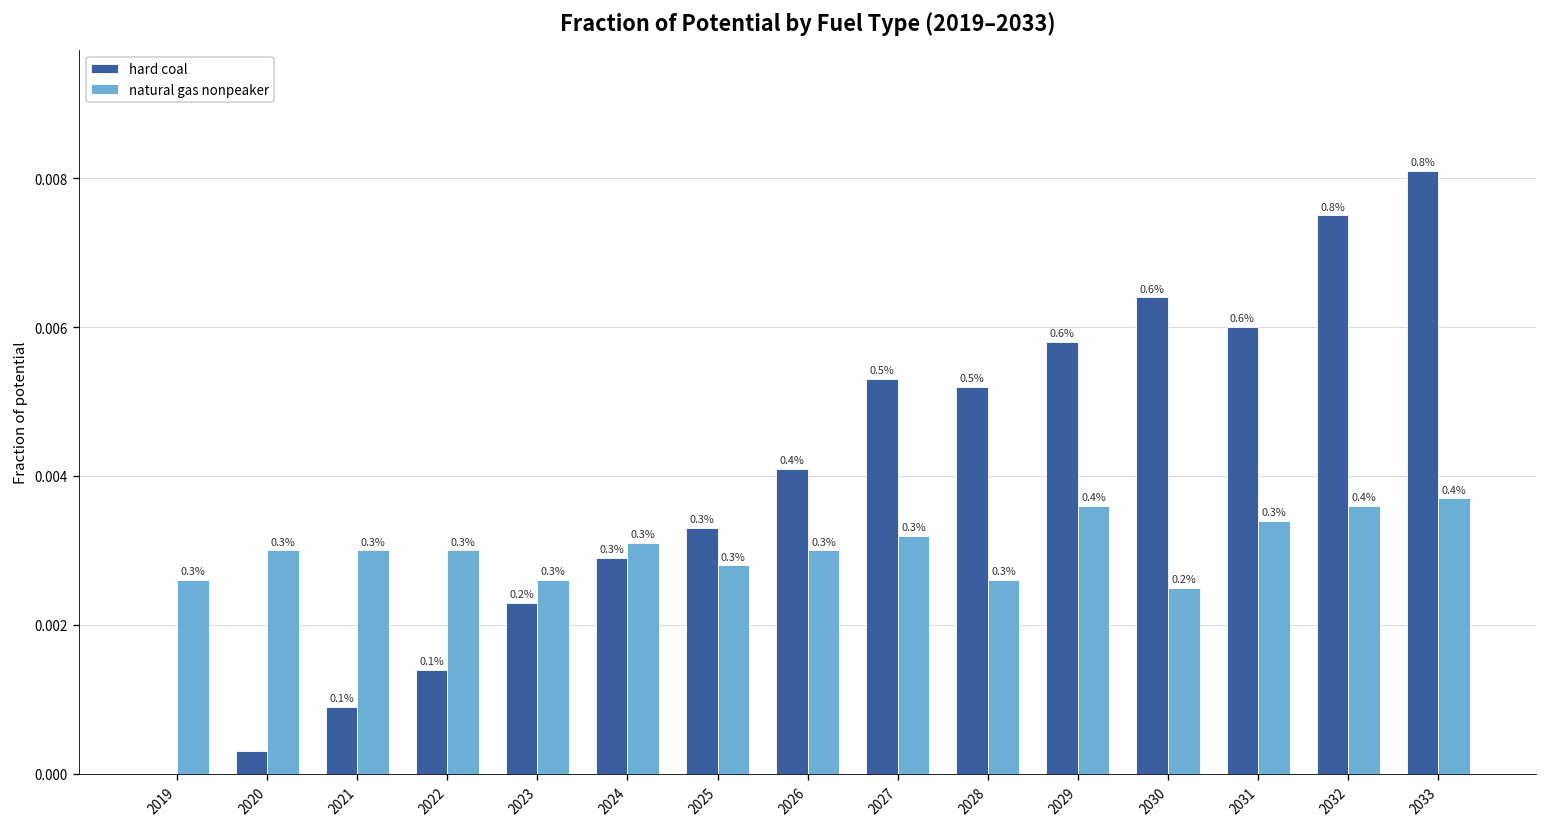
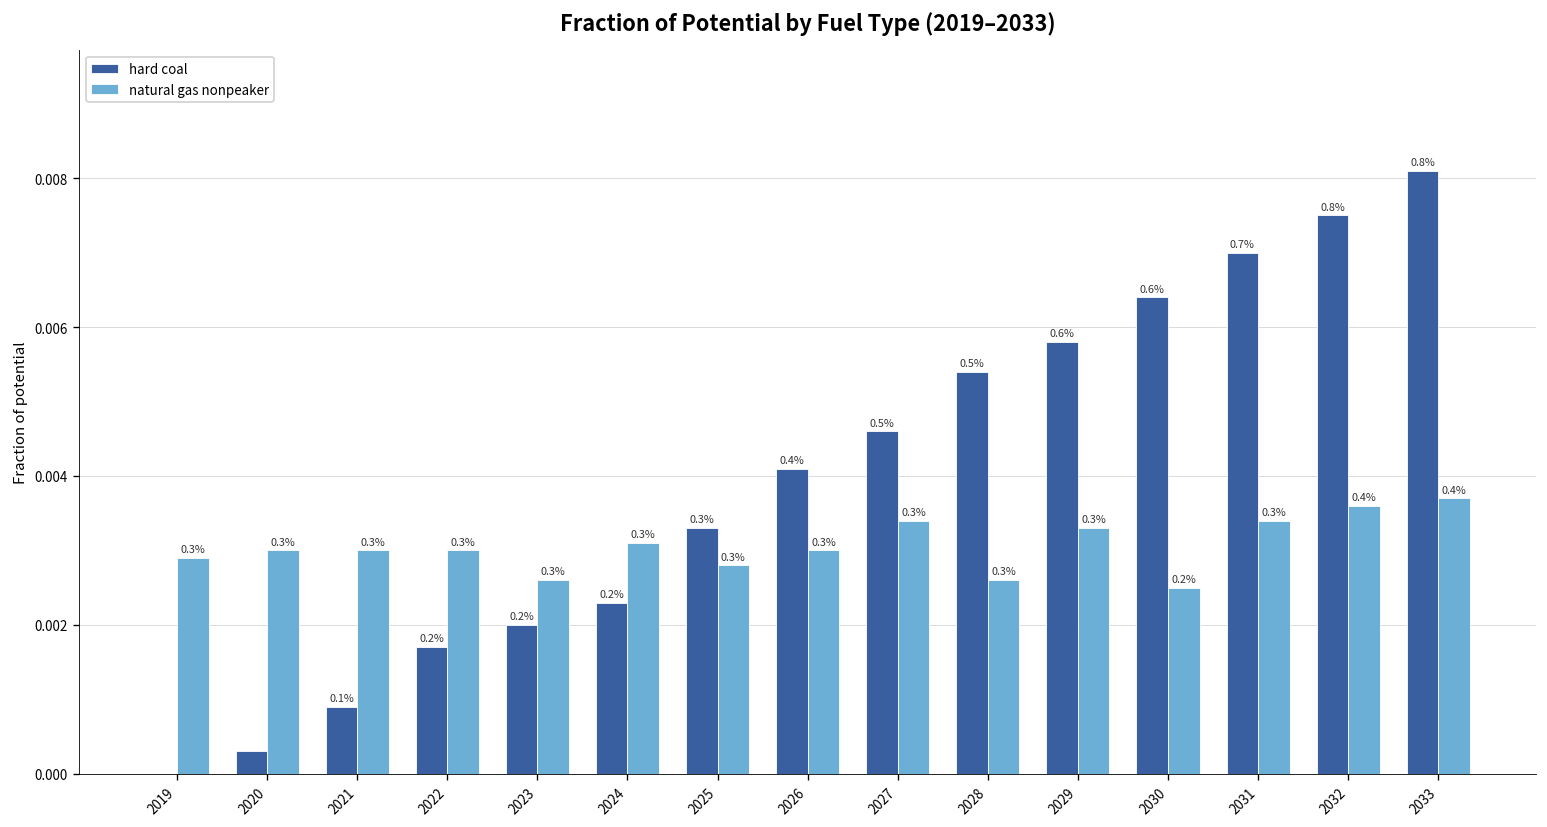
  {
    "hard coal": {
      "2021": "0.1%",
-     "2022": "0.1%",
-     "2023": "0.0023",
-     "2024": "0.3%",
+     "2022": "0.2%",
+     "2023": "0.0020",
+     "2024": "0.2%",
      "2025": "0.3%",
      "2026": "0.4%",
-     "2027": "0.0053",
-     "2028": "0.0052",
+     "2027": "0.0046",
+     "2028": "0.0054",
      "2029": "0.6%",
      "2030": "0.6%",
-     "2031": "0.6%",
+     "2031": "0.7%",
      "2032": "0.8%",
      "2033": "0.8%"
    },
    "natural gas nonpeaker": {
-     "2019": "0.0026",
+     "2019": "0.0029",
      "2020": "0.3%",
      "2021": "0.3%",
      "2022": "0.3%",
      "2023": "0.3%",
      "2024": "0.3%",
      "2025": "0.3%",
      "2026": "0.3%",
-     "2027": "0.0032",
+     "2027": "0.0034",
      "2028": "0.3%",
-     "2029": "0.4%",
+     "2029": "0.3%",
      "2030": "0.2%",
      "2031": "0.3%",
      "2032": "0.4%",
      "2033": "0.4%"
    }
  }
